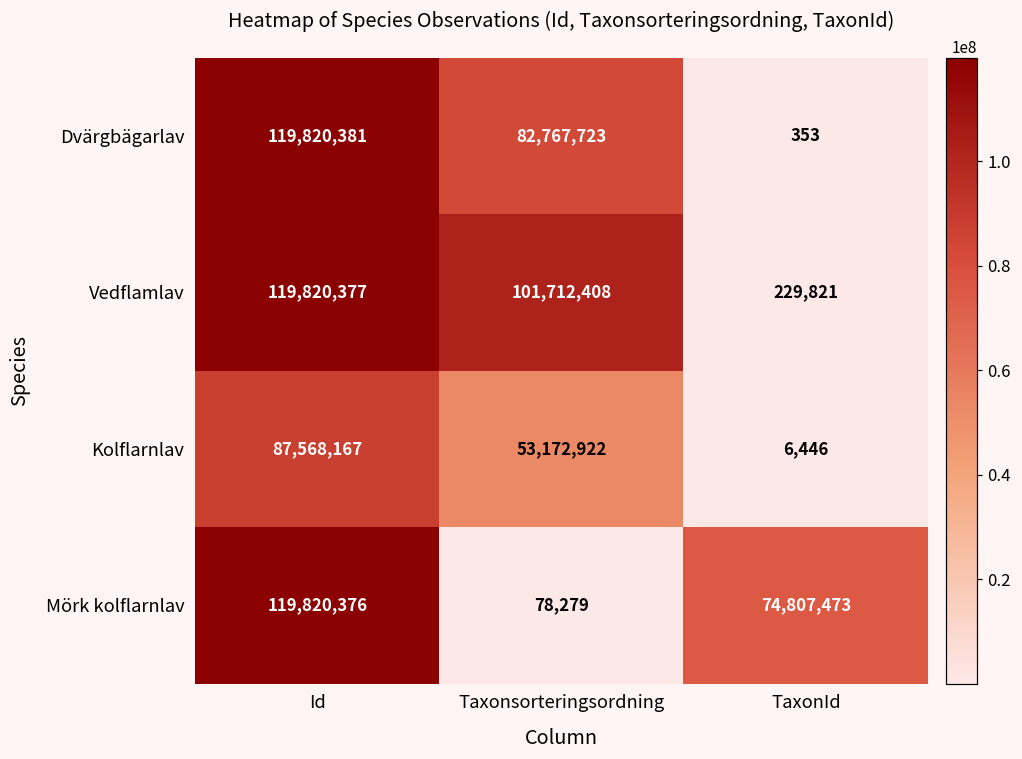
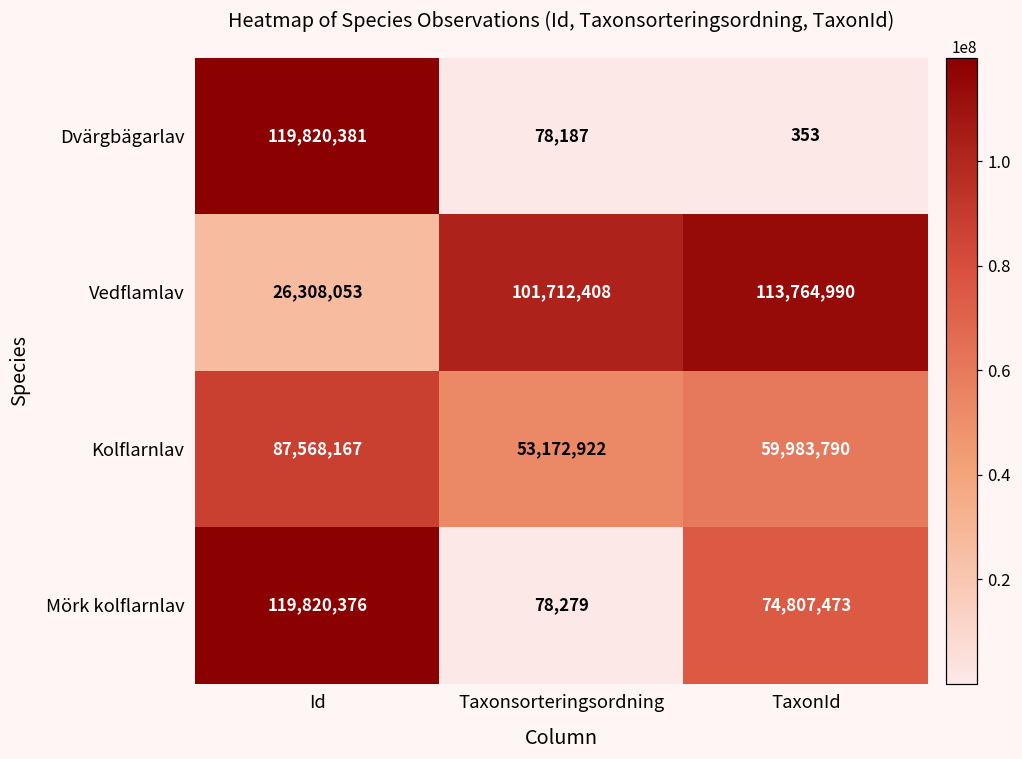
  {
    "Dvärgbägarlav": {
      "Id": "119,820,381",
-     "Taxonsorteringsordning": "82,767,723",
+     "Taxonsorteringsordning": "78,187",
      "TaxonId": "353"
    },
    "Vedflamlav": {
-     "Id": "119,820,377",
+     "Id": "26,308,053",
      "Taxonsorteringsordning": "101,712,408",
-     "TaxonId": "229,821"
+     "TaxonId": "113,764,990"
    },
    "Kolflarnlav": {
      "Id": "87,568,167",
      "Taxonsorteringsordning": "53,172,922",
-     "TaxonId": "6,446"
+     "TaxonId": "59,983,790"
    },
    "Mörk kolflarnlav": {
      "Id": "119,820,376",
      "Taxonsorteringsordning": "78,279",
      "TaxonId": "74,807,473"
    }
  }
